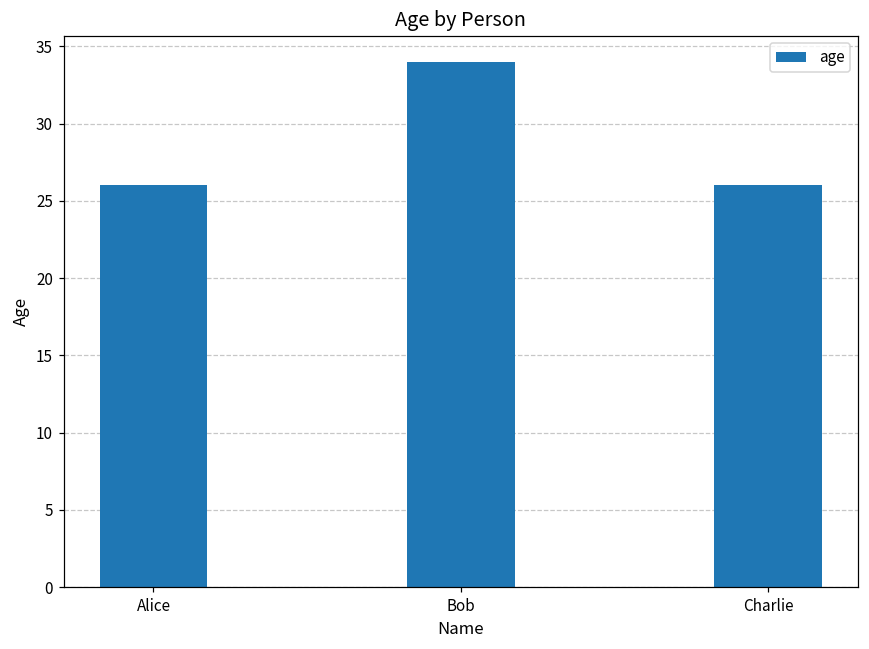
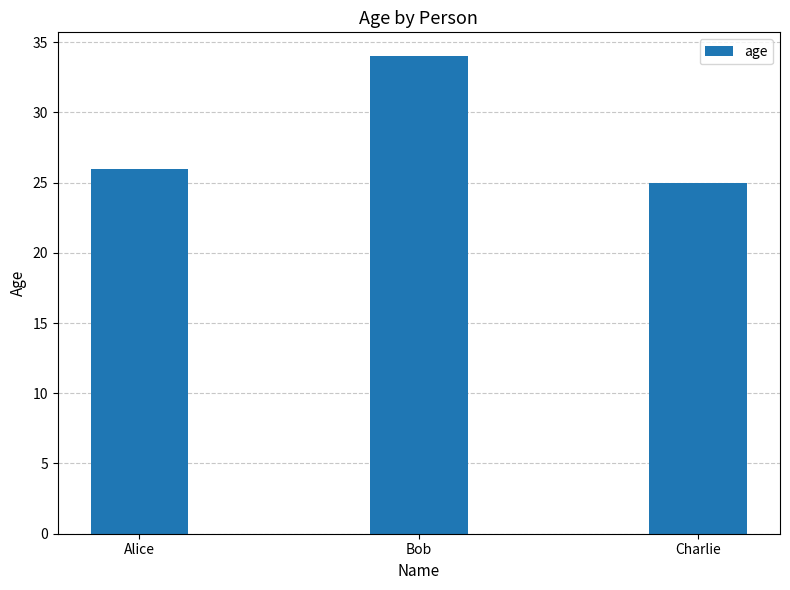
  {
    "Alice": 26,
    "Bob": 34,
-   "Charlie": 26
+   "Charlie": 25
  }
